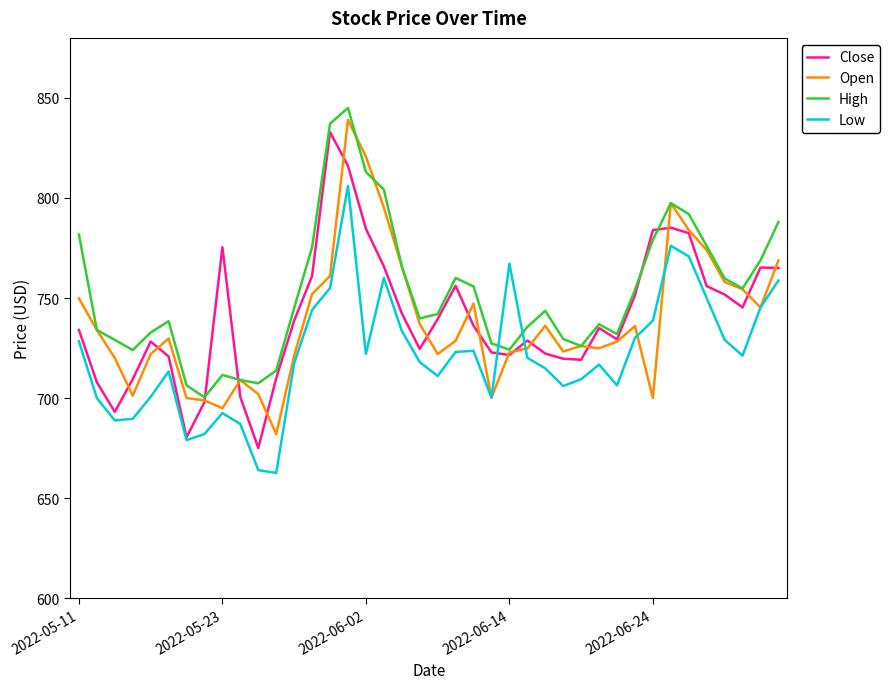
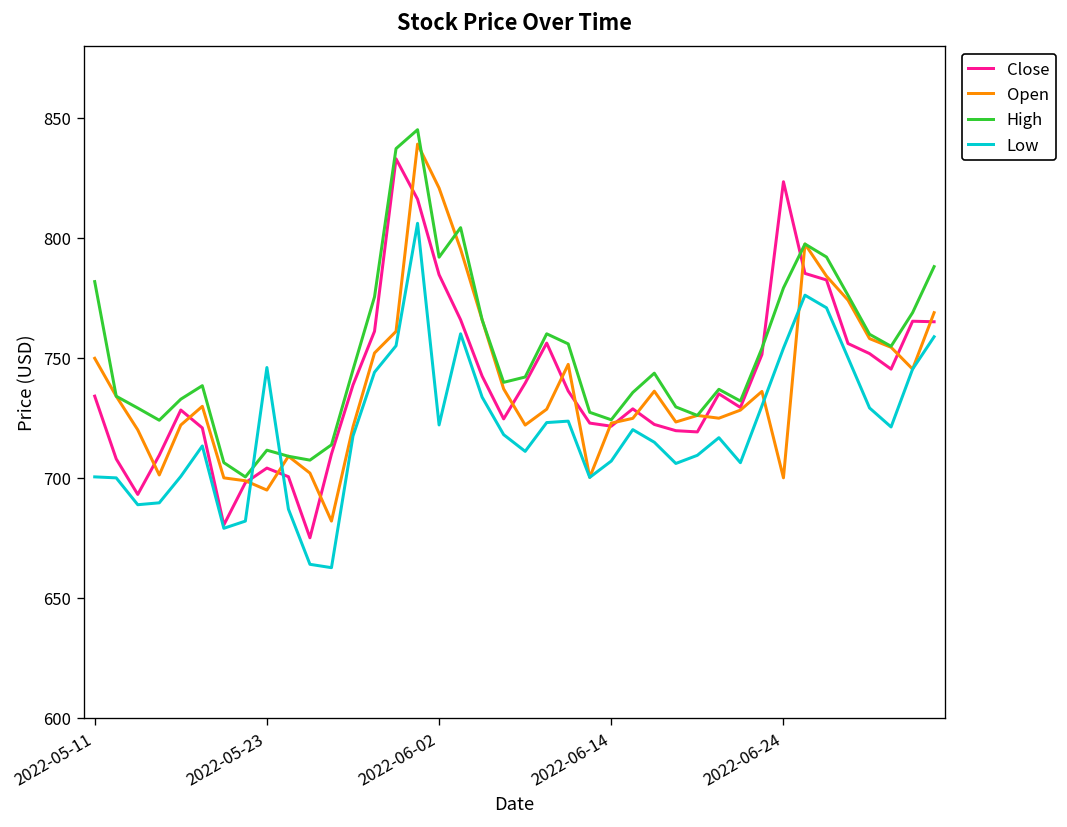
  {
    "Close": {
      "2022-05-11": 734,
-     "2022-05-23": 775,
+     "2022-05-23": 704,
      "2022-06-02": 785,
      "2022-06-14": 722,
-     "2022-06-24": 784
+     "2022-06-24": 823
    },
    "Open": {
      "2022-05-11": 750,
      "2022-05-23": 695,
      "2022-06-02": 821,
      "2022-06-14": 723,
      "2022-06-24": 700
    },
    "High": {
      "2022-05-11": 782,
      "2022-05-23": 712,
-     "2022-06-02": 813,
+     "2022-06-02": 792,
      "2022-06-14": 724,
      "2022-06-24": 779
    },
    "Low": {
-     "2022-05-11": 728,
-     "2022-05-23": 692,
+     "2022-05-11": 700,
+     "2022-05-23": 746,
      "2022-06-02": 722,
-     "2022-06-14": 767,
-     "2022-06-24": 739
+     "2022-06-14": 707,
+     "2022-06-24": 754
    }
  }
